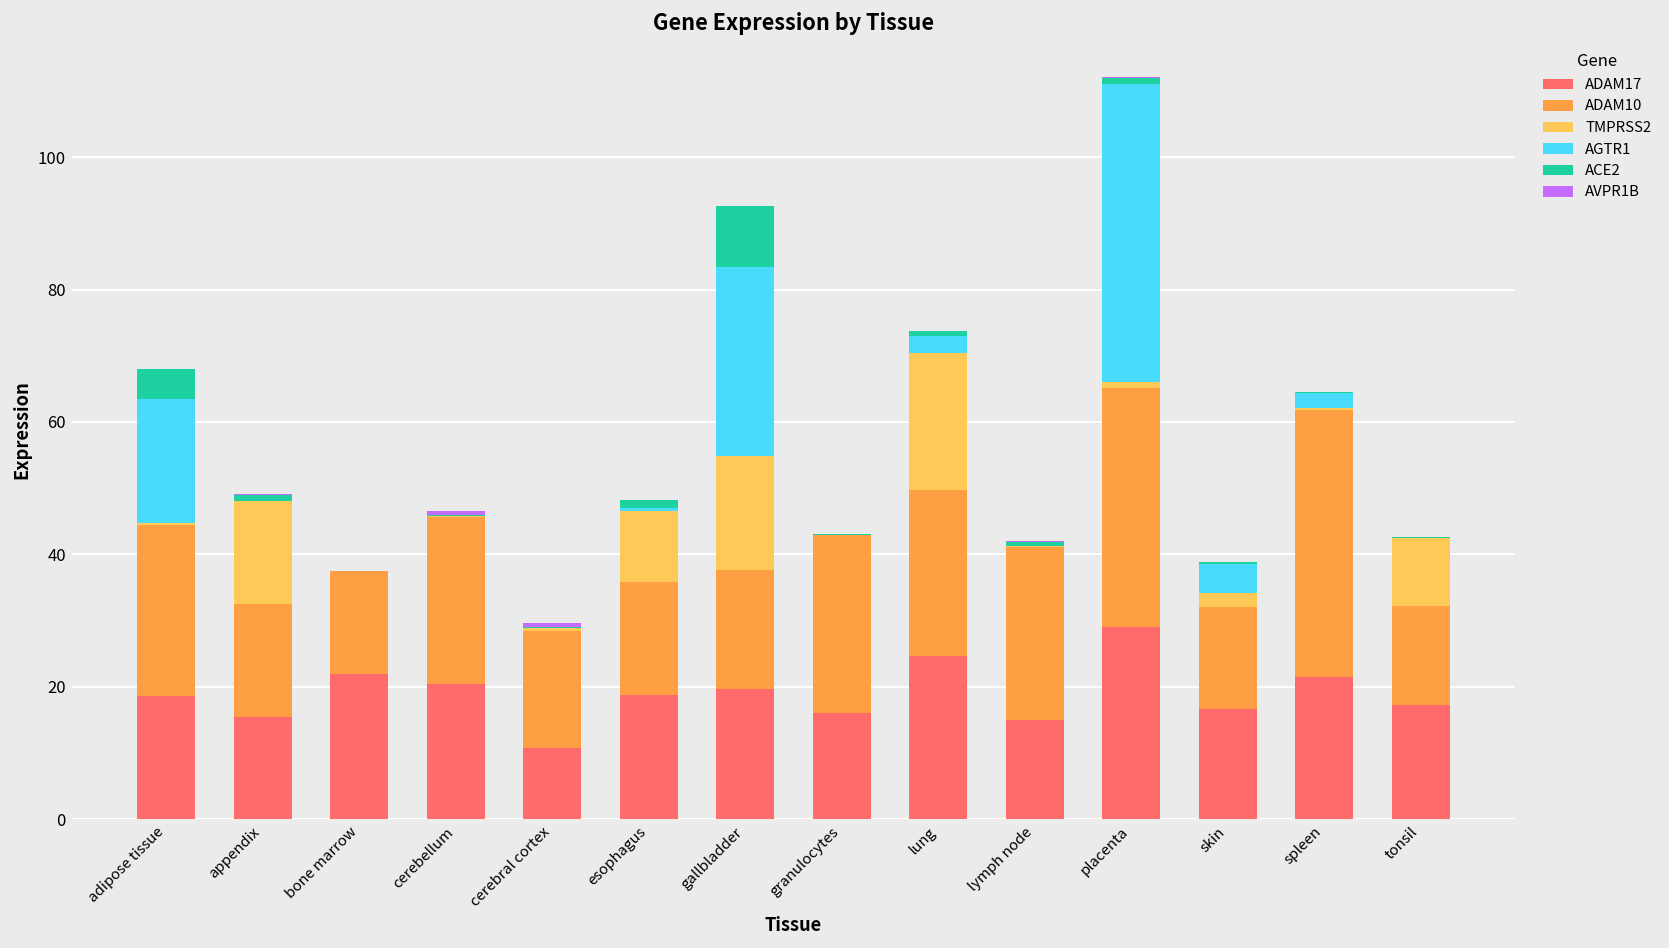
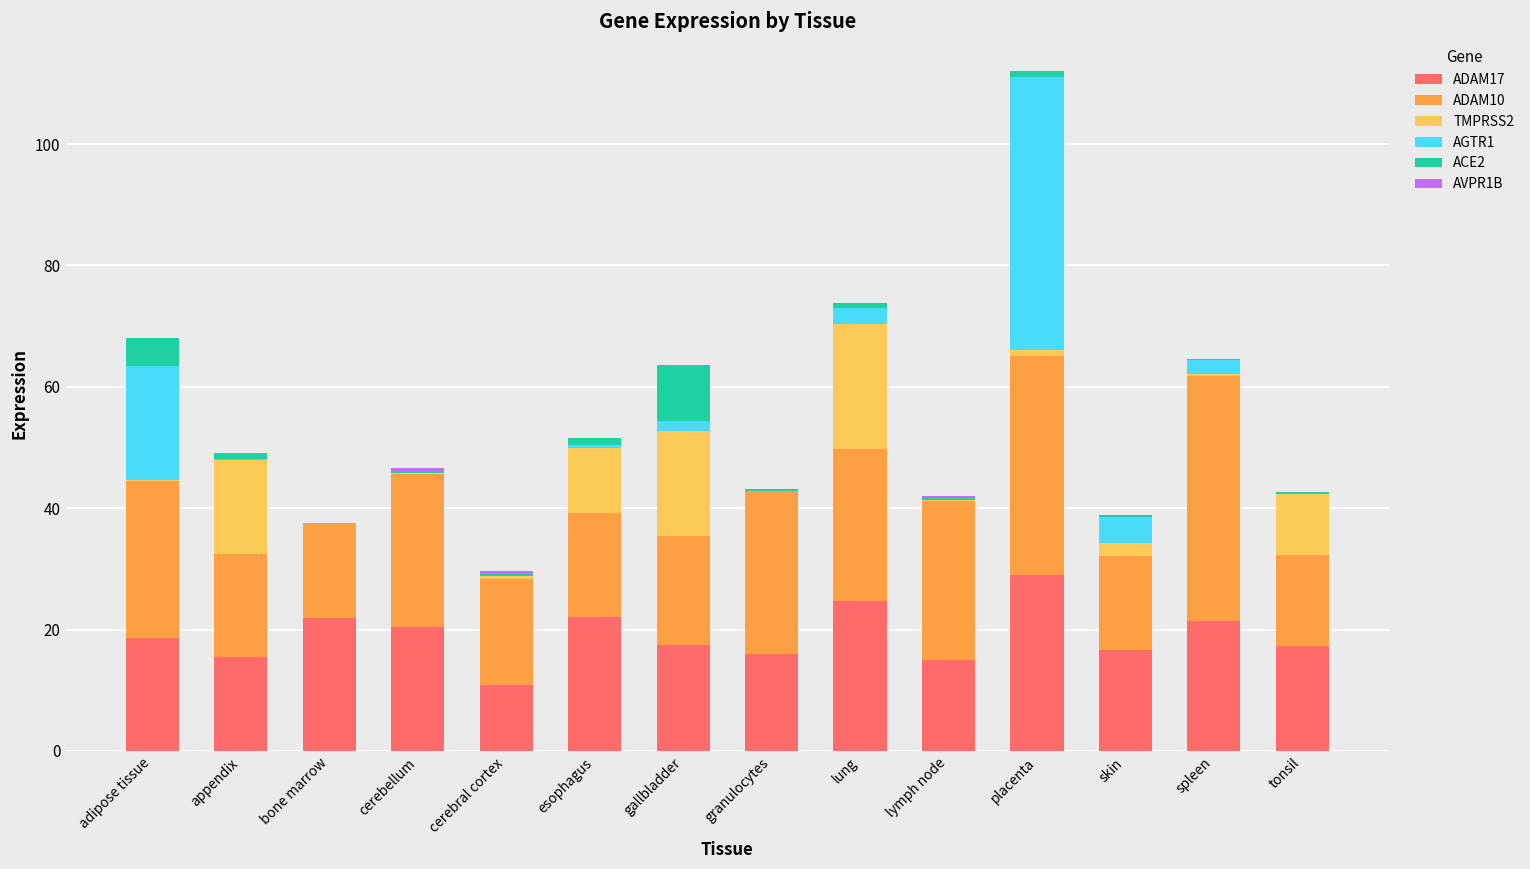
  {
    "ADAM17": {
      "adipose tissue": 19,
      "appendix": 15,
      "bone marrow": 22,
      "cerebellum": 20,
      "cerebral cortex": 11,
-     "esophagus": 19,
-     "gallbladder": 20,
+     "esophagus": 22,
+     "gallbladder": 17,
      "granulocytes": 16,
      "lung": 25,
      "lymph node": 15,
      "placenta": 29,
      "skin": 17,
      "spleen": 21,
      "tonsil": 17
    },
    "AGTR1": {
      "adipose tissue": 19,
      "bone marrow": 0,
      "cerebellum": 0,
      "cerebral cortex": 0,
      "esophagus": 1,
-     "gallbladder": 29,
+     "gallbladder": 2,
      "granulocytes": 0,
      "lung": 3,
      "lymph node": 0,
      "placenta": 45,
      "skin": 4,
      "spleen": 2,
      "tonsil": 0
    },
    "ACE2": {
      "adipose tissue": 5,
      "appendix": 1,
      "bone marrow": 0,
      "esophagus": 1,
      "gallbladder": 9,
      "lung": 1,
      "lymph node": 1,
      "placenta": 1
    },
    "AVPR1B": {
      "adipose tissue": 0,
      "bone marrow": 0,
      "cerebellum": 1,
      "cerebral cortex": 1,
      "esophagus": 0,
      "granulocytes": 0,
      "lung": 0,
      "skin": 0,
      "spleen": 0,
      "tonsil": 0
    }
  }
